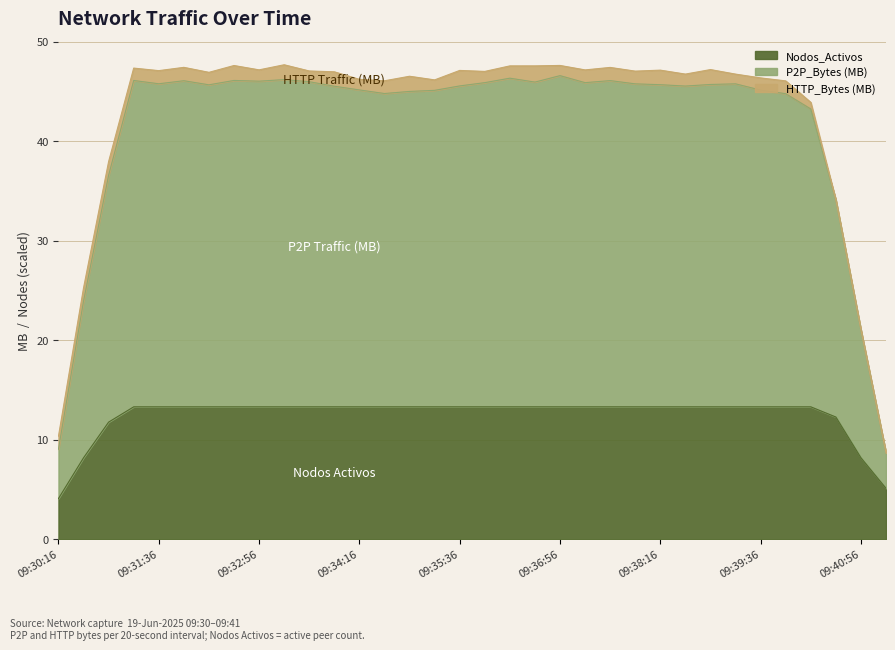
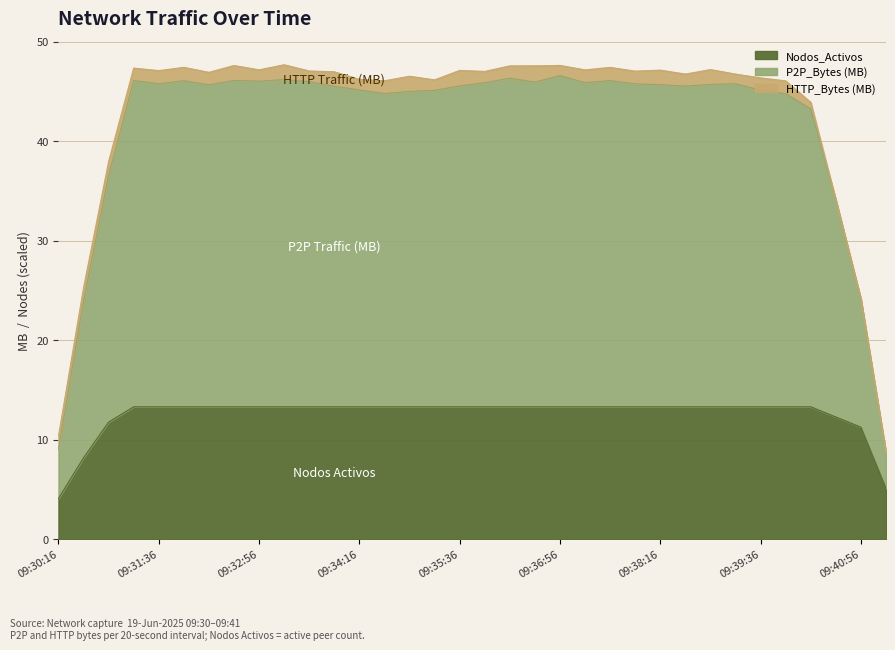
  {
    "Nodos_Activos": {
      "09:30:16": 4,
      "09:31:36": 13,
      "09:32:56": 13,
      "09:34:16": 13,
      "09:35:36": 13,
      "09:36:56": 13,
      "09:38:16": 13,
      "09:39:36": 13,
-     "09:40:56": 8
+     "09:40:56": 11
    }
  }
